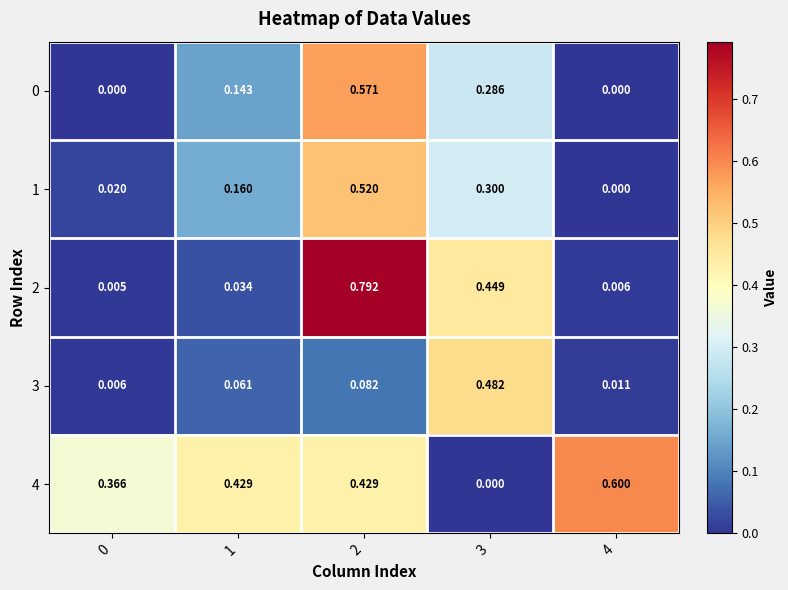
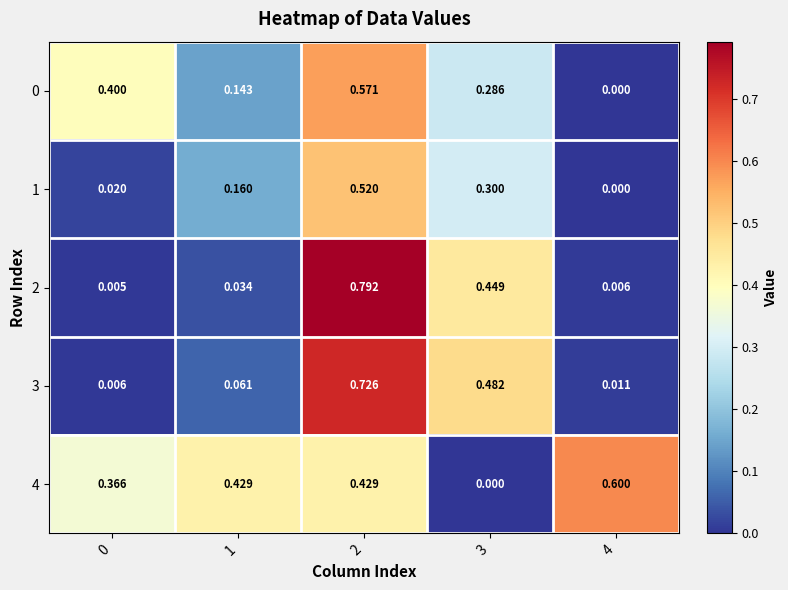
  {
    "0": {
-     "0": 0.000,
+     "0": 0.400,
      "1": 0.143,
      "2": 0.571,
      "3": 0.286,
      "4": 0.000
    },
    "1": {
      "0": 0.020,
      "1": 0.160,
      "2": 0.520,
      "3": 0.300,
      "4": 0.000
    },
    "2": {
      "0": 0.005,
      "1": 0.034,
      "2": 0.792,
      "3": 0.449,
      "4": 0.006
    },
    "3": {
      "0": 0.006,
      "1": 0.061,
-     "2": 0.082,
+     "2": 0.726,
      "3": 0.482,
      "4": 0.011
    },
    "4": {
      "0": 0.366,
      "1": 0.429,
      "2": 0.429,
      "3": 0.000,
      "4": 0.600
    }
  }
